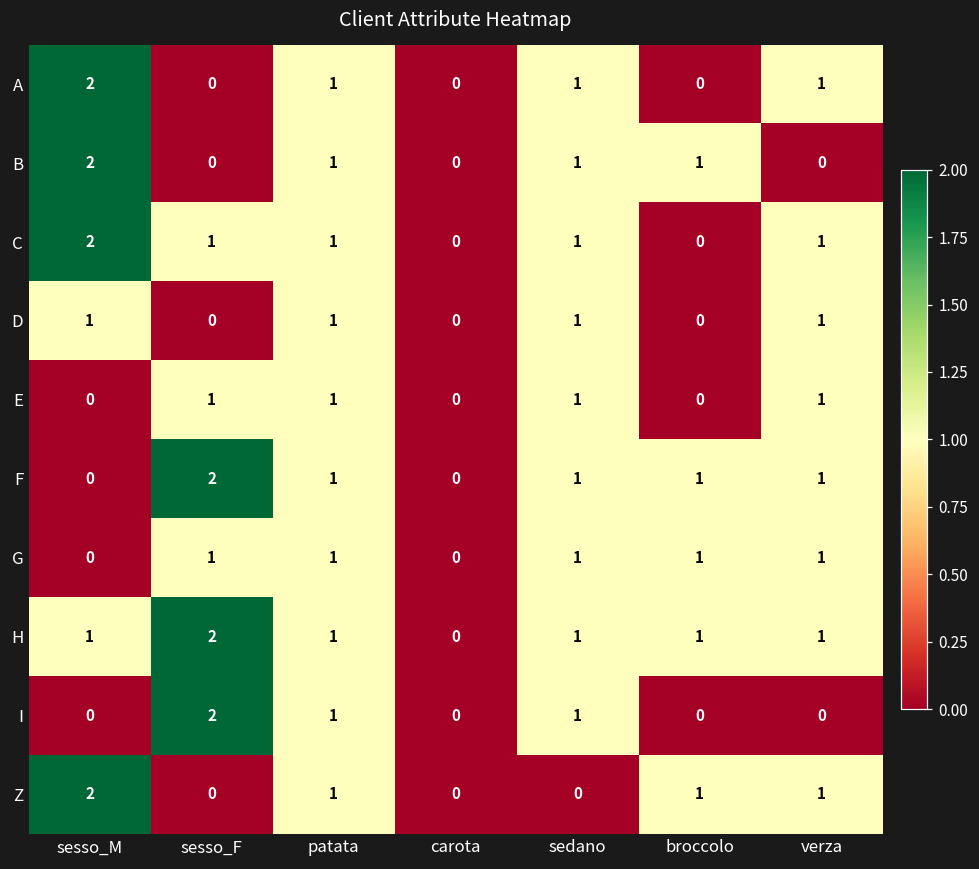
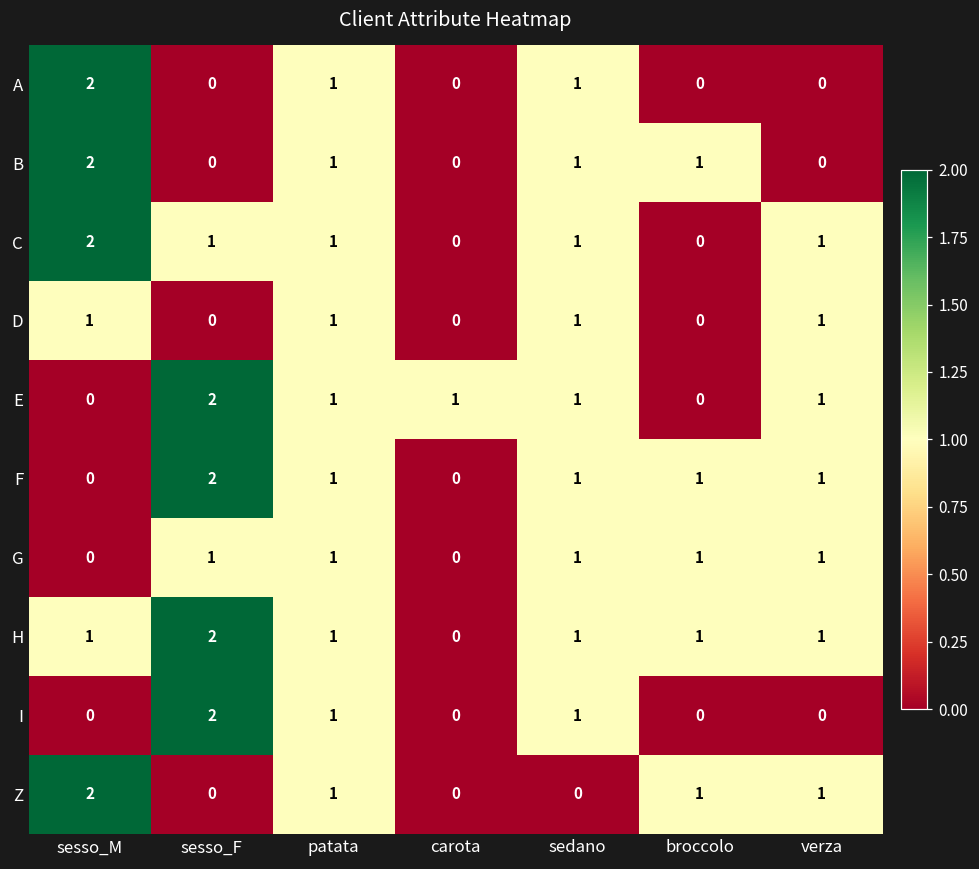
  {
    "A": {
      "sesso_M": 2,
      "sesso_F": 0,
      "patata": 1,
      "carota": 0,
      "sedano": 1,
      "broccolo": 0,
-     "verza": 1
+     "verza": 0
    },
    "B": {
      "sesso_M": 2,
      "sesso_F": 0,
      "patata": 1,
      "carota": 0,
      "sedano": 1,
      "broccolo": 1,
      "verza": 0
    },
    "C": {
      "sesso_M": 2,
      "sesso_F": 1,
      "patata": 1,
      "carota": 0,
      "sedano": 1,
      "broccolo": 0,
      "verza": 1
    },
    "D": {
      "sesso_M": 1,
      "sesso_F": 0,
      "patata": 1,
      "carota": 0,
      "sedano": 1,
      "broccolo": 0,
      "verza": 1
    },
    "E": {
      "sesso_M": 0,
-     "sesso_F": 1,
+     "sesso_F": 2,
      "patata": 1,
-     "carota": 0,
+     "carota": 1,
      "sedano": 1,
      "broccolo": 0,
      "verza": 1
    },
    "F": {
      "sesso_M": 0,
      "sesso_F": 2,
      "patata": 1,
      "carota": 0,
      "sedano": 1,
      "broccolo": 1,
      "verza": 1
    },
    "G": {
      "sesso_M": 0,
      "sesso_F": 1,
      "patata": 1,
      "carota": 0,
      "sedano": 1,
      "broccolo": 1,
      "verza": 1
    },
    "H": {
      "sesso_M": 1,
      "sesso_F": 2,
      "patata": 1,
      "carota": 0,
      "sedano": 1,
      "broccolo": 1,
      "verza": 1
    },
    "I": {
      "sesso_M": 0,
      "sesso_F": 2,
      "patata": 1,
      "carota": 0,
      "sedano": 1,
      "broccolo": 0,
      "verza": 0
    },
    "Z": {
      "sesso_M": 2,
      "sesso_F": 0,
      "patata": 1,
      "carota": 0,
      "sedano": 0,
      "broccolo": 1,
      "verza": 1
    }
  }
